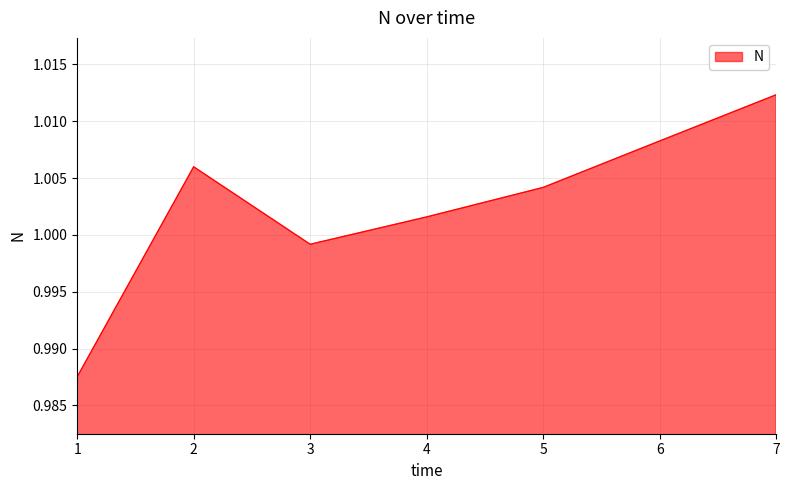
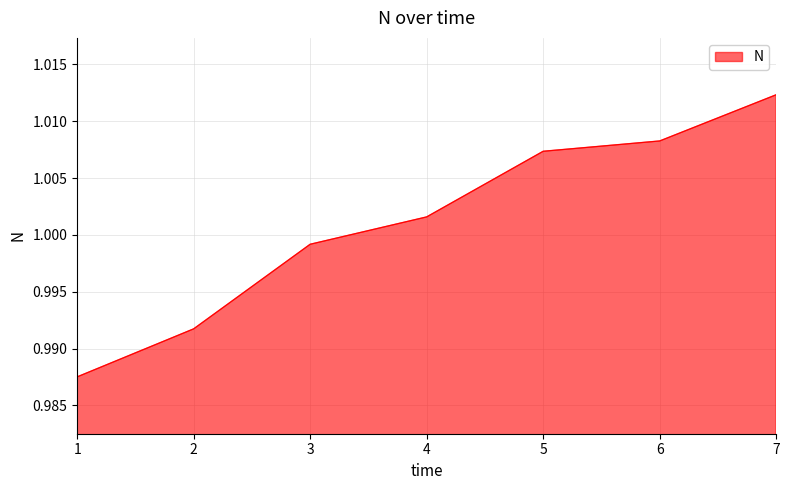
  {
    "1": 0.9875,
-   "2": 1.0060,
+   "2": 0.9917,
    "3": 0.9992,
    "4": 1.0016,
-   "5": 1.0042,
+   "5": 1.0074,
    "6": 1.0083,
    "7": 1.0123
  }
